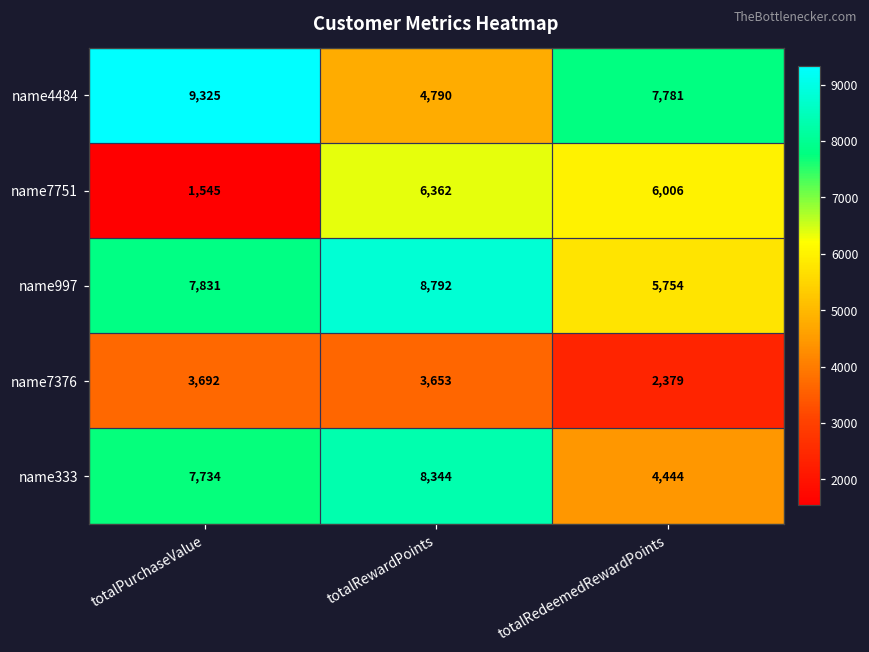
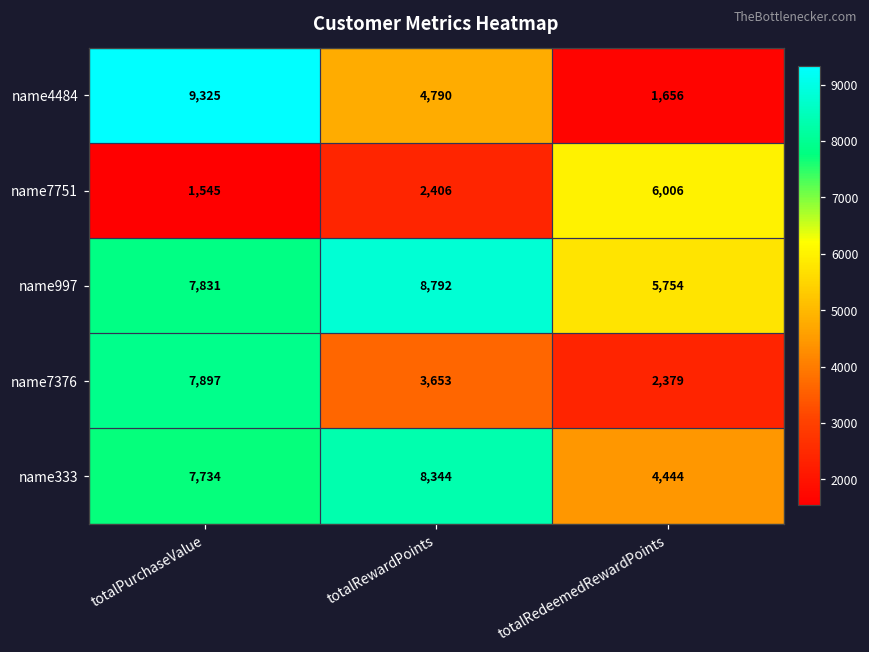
  {
    "name4484": {
      "totalPurchaseValue": "9,325",
      "totalRewardPoints": "4,790",
-     "totalRedeemedRewardPoints": "7,781"
+     "totalRedeemedRewardPoints": "1,656"
    },
    "name7751": {
      "totalPurchaseValue": "1,545",
-     "totalRewardPoints": "6,362",
+     "totalRewardPoints": "2,406",
      "totalRedeemedRewardPoints": "6,006"
    },
    "name997": {
      "totalPurchaseValue": "7,831",
      "totalRewardPoints": "8,792",
      "totalRedeemedRewardPoints": "5,754"
    },
    "name7376": {
-     "totalPurchaseValue": "3,692",
+     "totalPurchaseValue": "7,897",
      "totalRewardPoints": "3,653",
      "totalRedeemedRewardPoints": "2,379"
    },
    "name333": {
      "totalPurchaseValue": "7,734",
      "totalRewardPoints": "8,344",
      "totalRedeemedRewardPoints": "4,444"
    }
  }
